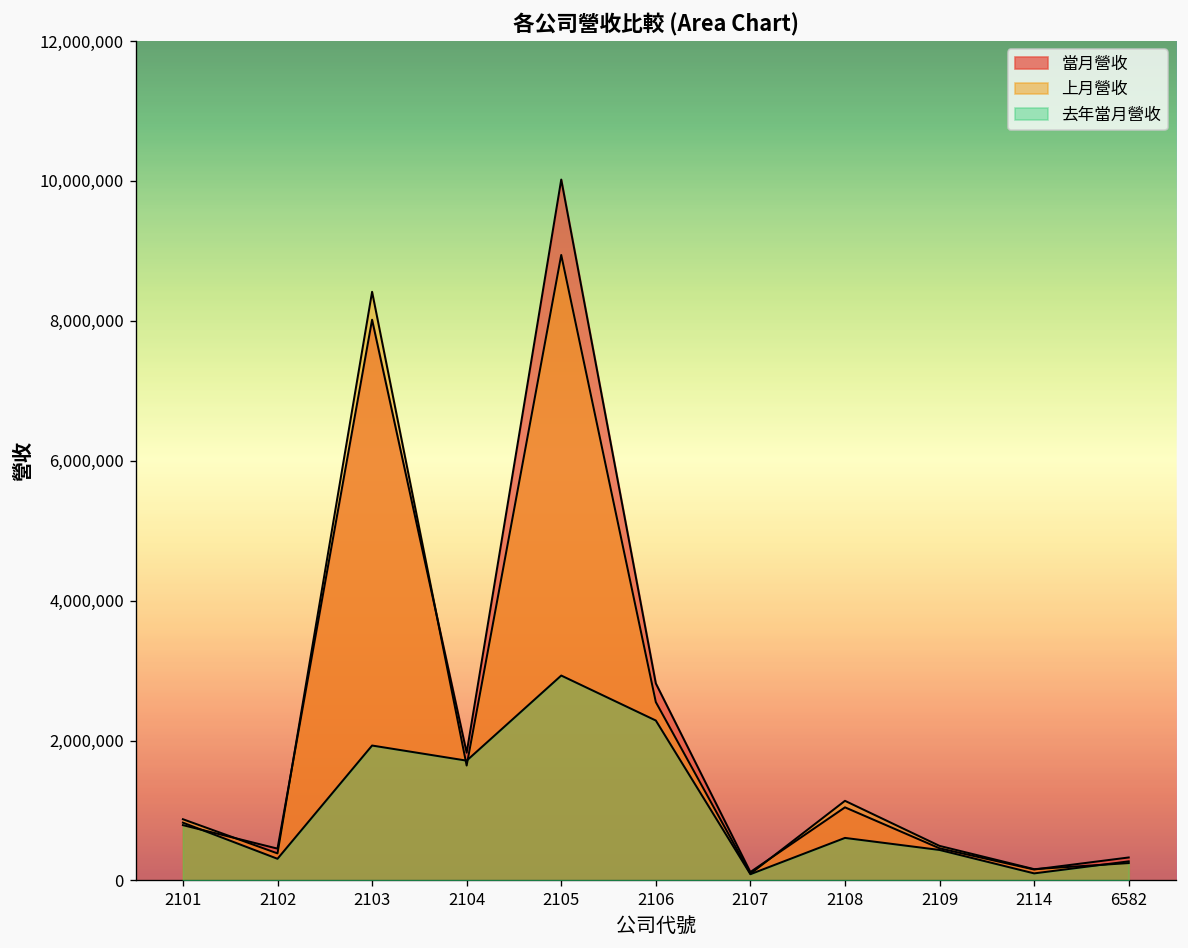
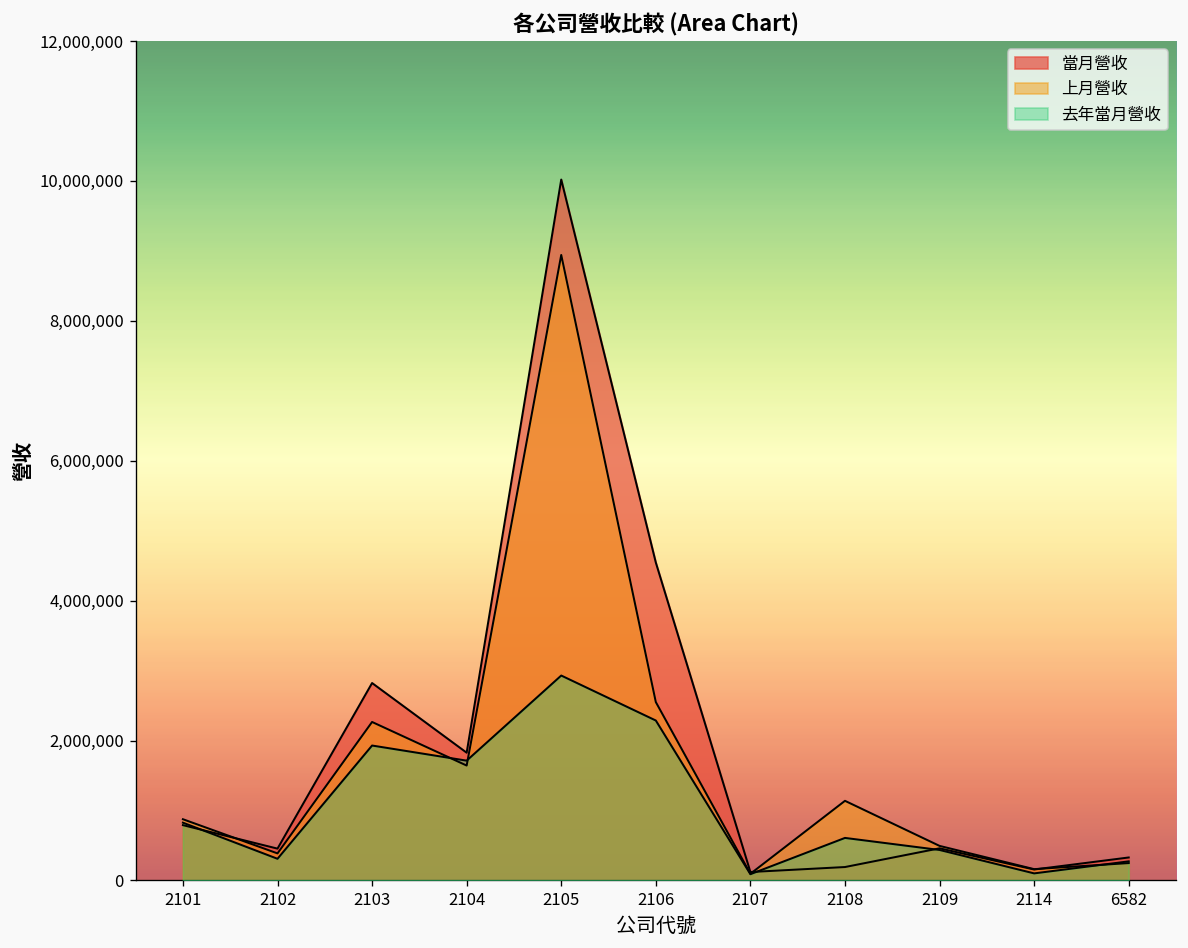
  {
    "當月營收": {
      "2102": "500,000",
-     "2103": "8,000,000",
+     "2103": "2,800,000",
      "2104": "1,800,000",
      "2105": "10,000,000",
-     "2106": "2,800,000",
-     "2108": "1,000,000",
+     "2106": "4,500,000",
+     "2108": "200,000",
      "6582": "300,000"
    },
    "上月營收": {
      "2101": "900,000",
      "2102": "400,000",
-     "2103": "8,400,000",
+     "2103": "2,300,000",
      "2104": "1,600,000",
      "2105": "8,900,000",
      "2106": "2,600,000",
      "2108": "1,100,000"
    },
    "去年當月營收": {
      "2102": "300,000",
      "2103": "1,900,000",
      "2104": "1,700,000",
      "2105": "2,900,000",
      "2106": "2,300,000",
      "2108": "600,000",
      "2114": "100,000"
    }
  }
